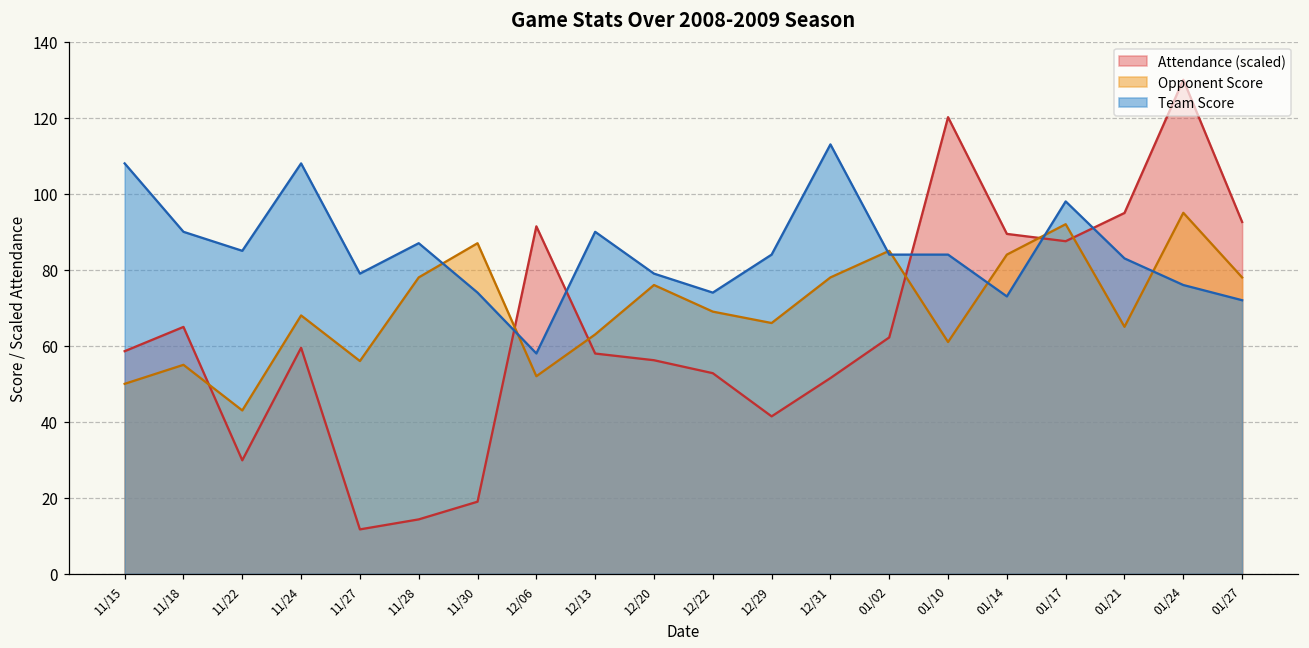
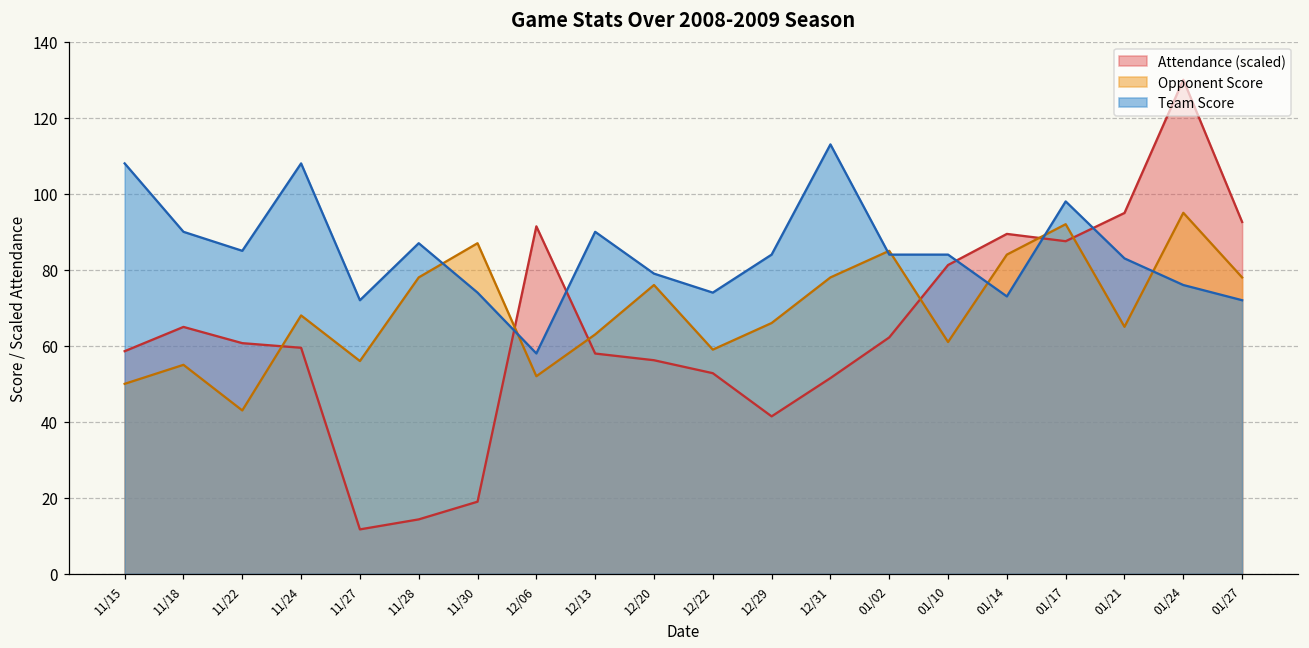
  {
    "Attendance (scaled)": {
      "11/15": 59,
      "11/18": 65,
-     "11/22": 30,
+     "11/22": 61,
      "11/24": 59,
      "11/27": 12,
      "11/28": 14,
      "11/30": 19,
      "12/06": 91,
      "12/13": 58,
      "12/20": 56,
      "12/22": 53,
      "12/29": 41,
      "12/31": 52,
      "01/02": 62,
-     "01/10": 120,
+     "01/10": 81,
      "01/14": 89,
      "01/17": 88,
      "01/21": 95,
      "01/27": 93
    },
    "Opponent Score": {
      "11/15": 50,
      "11/18": 55,
      "11/22": 43,
      "11/24": 68,
      "11/27": 56,
      "11/28": 78,
      "11/30": 87,
      "12/06": 52,
      "12/13": 63,
      "12/20": 76,
-     "12/22": 69,
+     "12/22": 59,
      "12/29": 66,
      "12/31": 78,
      "01/02": 85,
      "01/10": 61,
      "01/14": 84,
      "01/17": 92,
      "01/21": 65,
      "01/24": 95,
      "01/27": 78
    },
    "Team Score": {
      "11/15": 108,
      "11/18": 90,
      "11/22": 85,
      "11/24": 108,
-     "11/27": 79,
+     "11/27": 72,
      "11/28": 87,
      "11/30": 74,
      "12/06": 58,
      "12/13": 90,
      "12/20": 79,
      "12/22": 74,
      "12/29": 84,
      "12/31": 113,
      "01/02": 84,
      "01/10": 84,
      "01/14": 73,
      "01/17": 98,
      "01/21": 83,
      "01/24": 76,
      "01/27": 72
    }
  }
